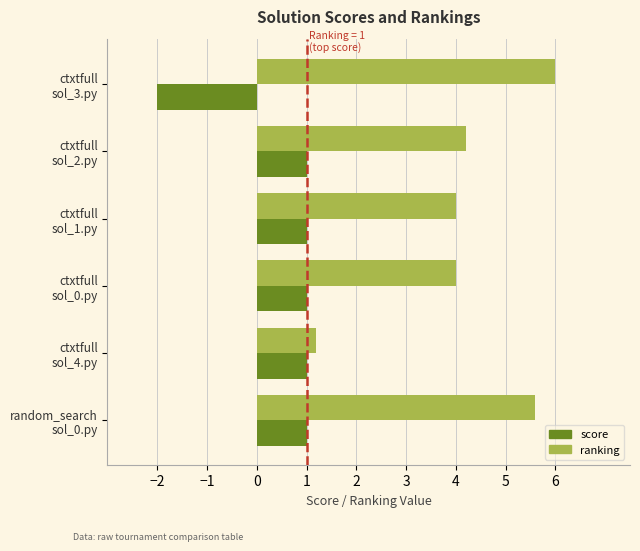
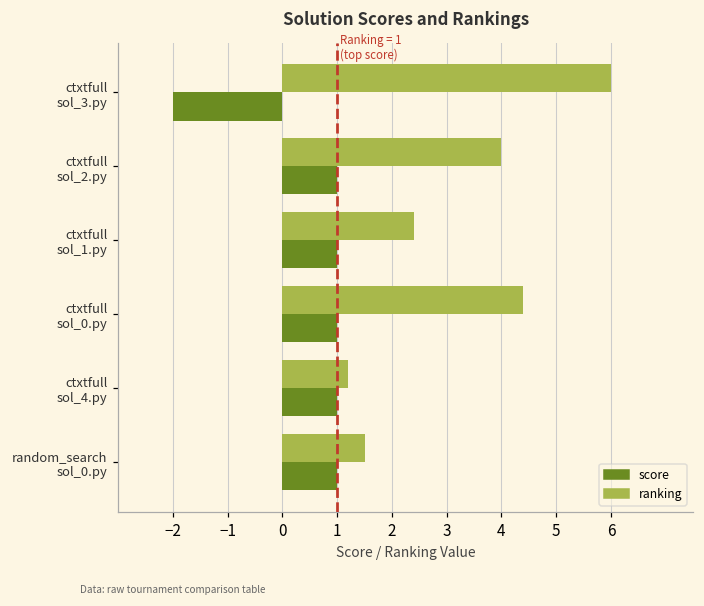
  {
    "ranking": {
      "ctxtfull sol_3.py": 6.0,
-     "ctxtfull sol_2.py": 4.2,
-     "ctxtfull sol_1.py": 4.0,
-     "ctxtfull sol_0.py": 4.0,
+     "ctxtfull sol_2.py": 4.0,
+     "ctxtfull sol_1.py": 2.4,
+     "ctxtfull sol_0.py": 4.4,
      "ctxtfull sol_4.py": 1.2,
-     "random_search sol_0.py": 5.6
+     "random_search sol_0.py": 1.5
    },
    "score": {
      "ctxtfull sol_3.py": -2.0,
      "ctxtfull sol_2.py": 1.0,
      "ctxtfull sol_1.py": 1.0,
      "ctxtfull sol_0.py": 1.0,
      "ctxtfull sol_4.py": 1.0,
      "random_search sol_0.py": 1.0
    }
  }
